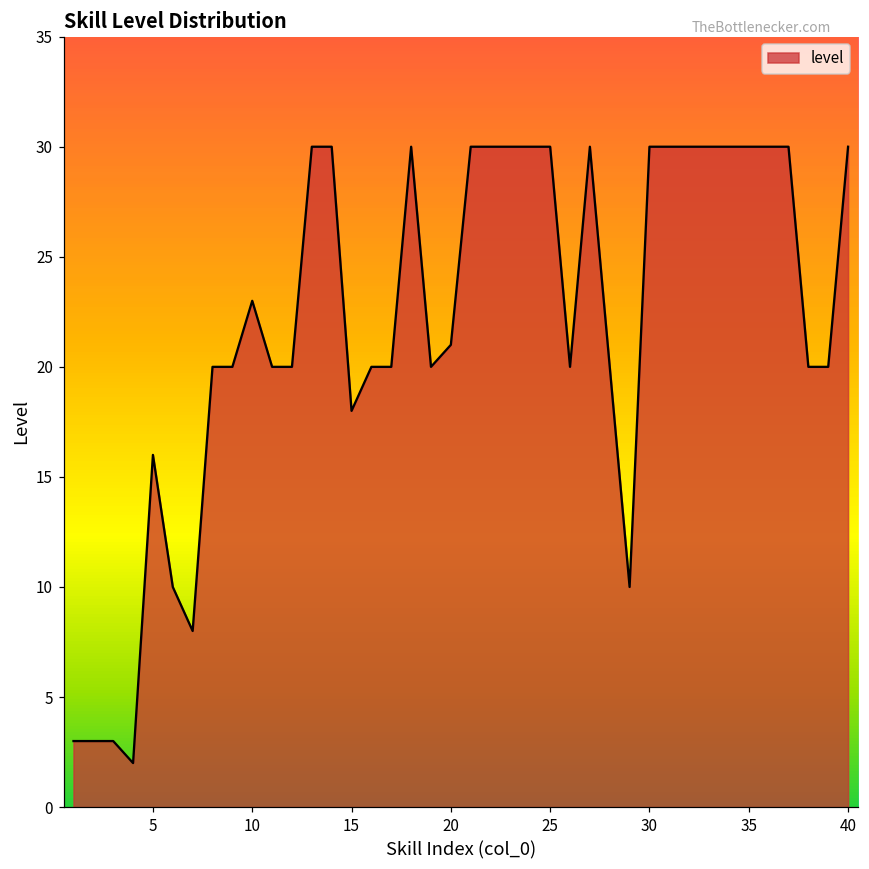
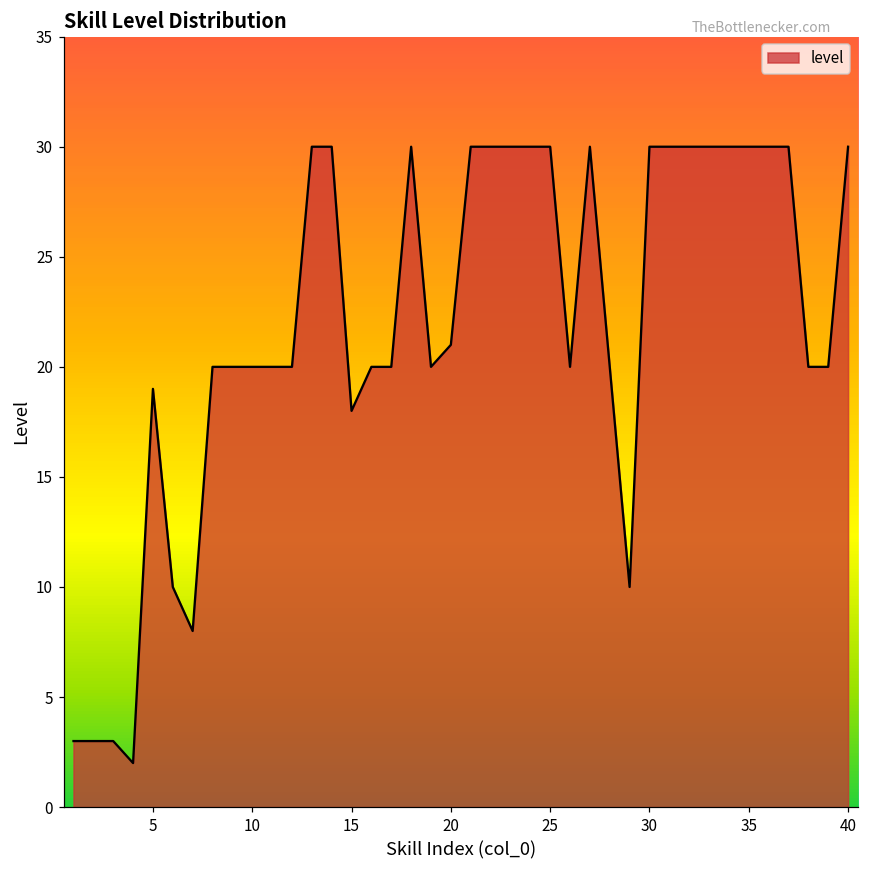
  {
-   "5": 16,
-   "10": 23,
+   "5": 19,
+   "10": 20,
    "15": 18,
    "20": 21,
    "25": 30,
    "30": 30,
    "35": 30,
    "40": 30
  }
